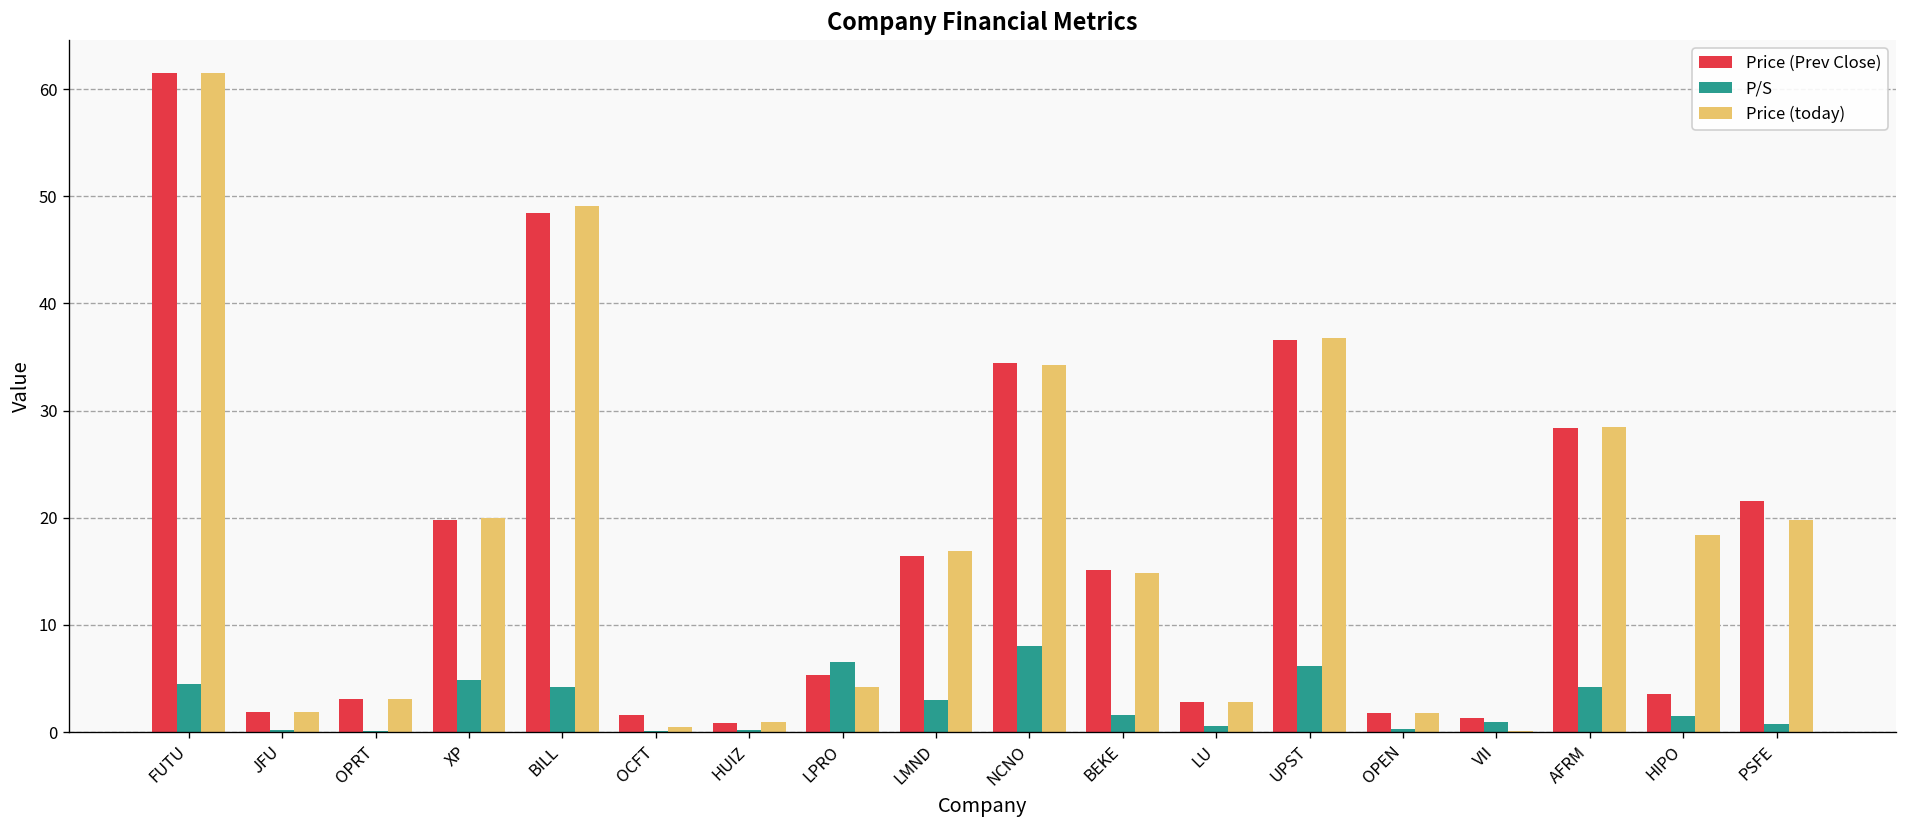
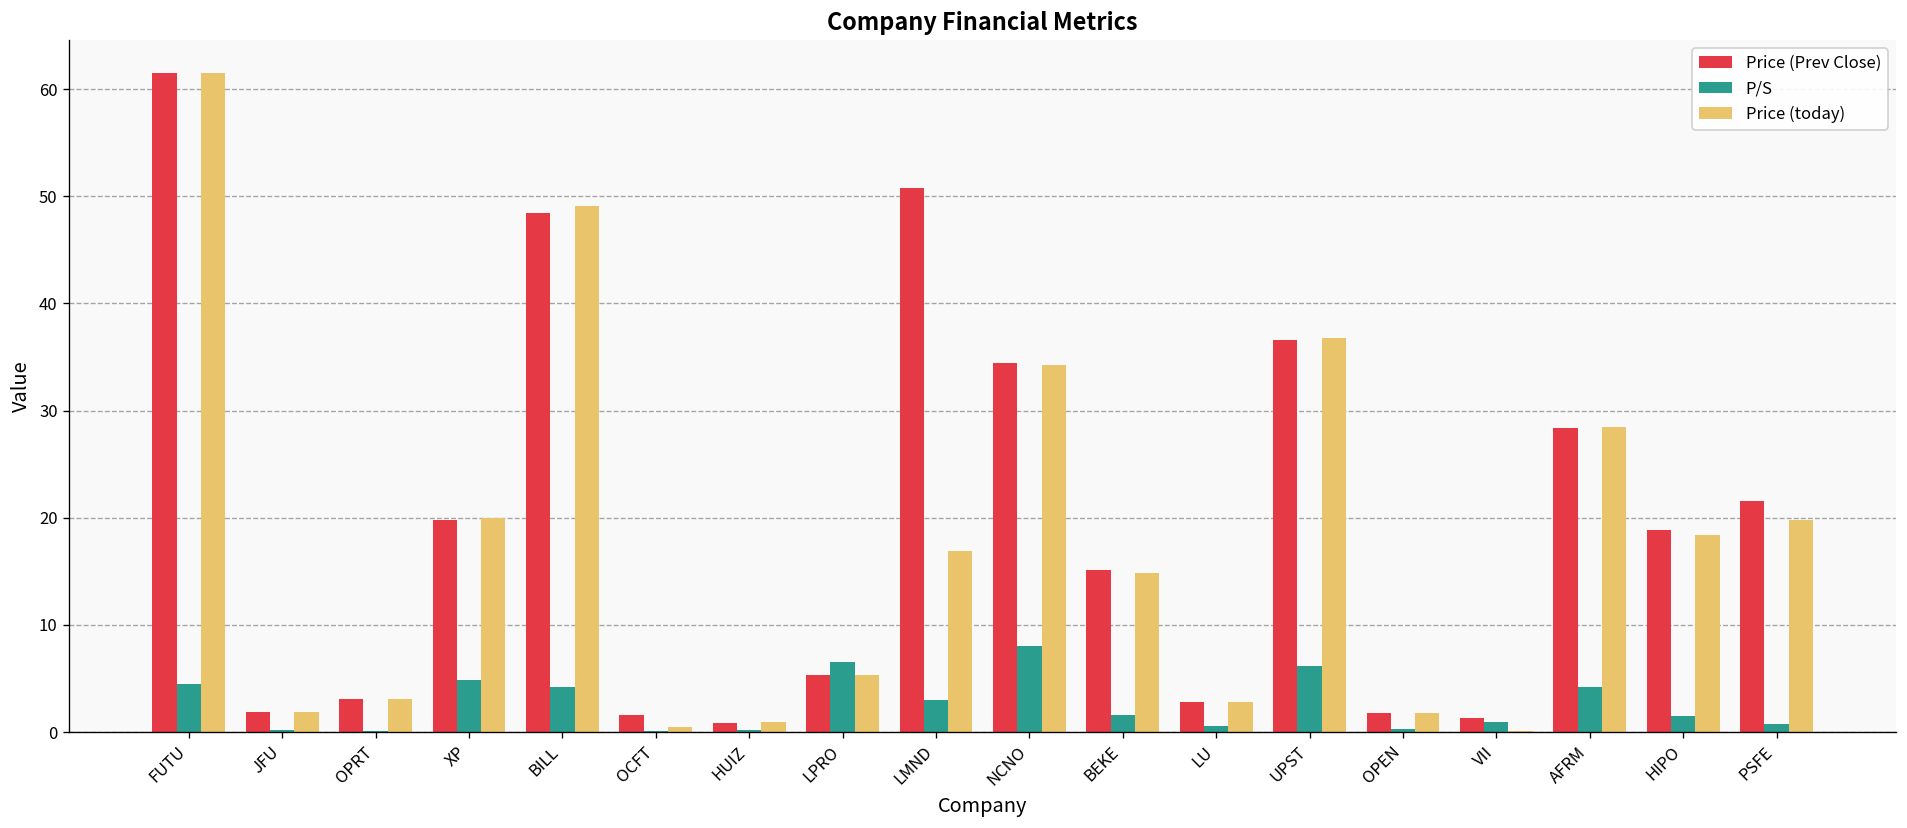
  {
    "Price (Prev Close)": {
      "FUTU": 61,
      "JFU": 2,
      "OPRT": 3,
      "XP": 20,
      "BILL": 48,
      "OCFT": 2,
      "HUIZ": 1,
      "LPRO": 5,
-     "LMND": 16,
+     "LMND": 51,
      "NCNO": 34,
      "BEKE": 15,
      "LU": 3,
      "UPST": 37,
      "OPEN": 2,
      "VII": 1,
      "AFRM": 28,
-     "HIPO": 4,
+     "HIPO": 19,
      "PSFE": 22
    },
    "P/S": {
      "FUTU": 4,
      "XP": 5,
      "BILL": 4,
      "LPRO": 7,
      "LMND": 3,
      "NCNO": 8,
      "BEKE": 2,
      "LU": 1,
      "UPST": 6,
      "OPEN": 0,
      "VII": 1,
      "AFRM": 4,
      "HIPO": 2,
      "PSFE": 1
    },
    "Price (today)": {
      "FUTU": 62,
      "JFU": 2,
      "OPRT": 3,
      "XP": 20,
      "BILL": 49,
      "OCFT": 0,
      "HUIZ": 1,
-     "LPRO": 4,
+     "LPRO": 5,
      "LMND": 17,
      "NCNO": 34,
      "BEKE": 15,
      "LU": 3,
      "UPST": 37,
      "OPEN": 2,
      "AFRM": 28,
      "HIPO": 18,
      "PSFE": 20
    }
  }
